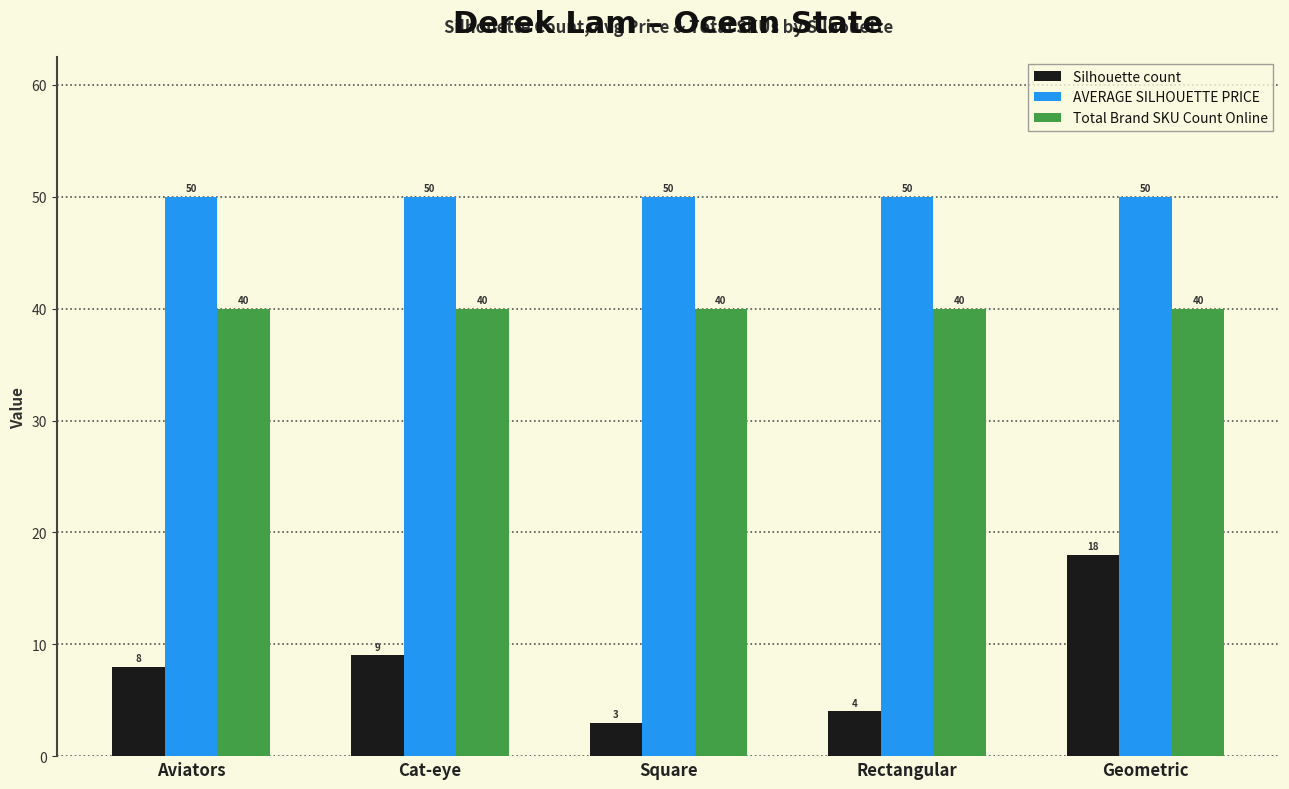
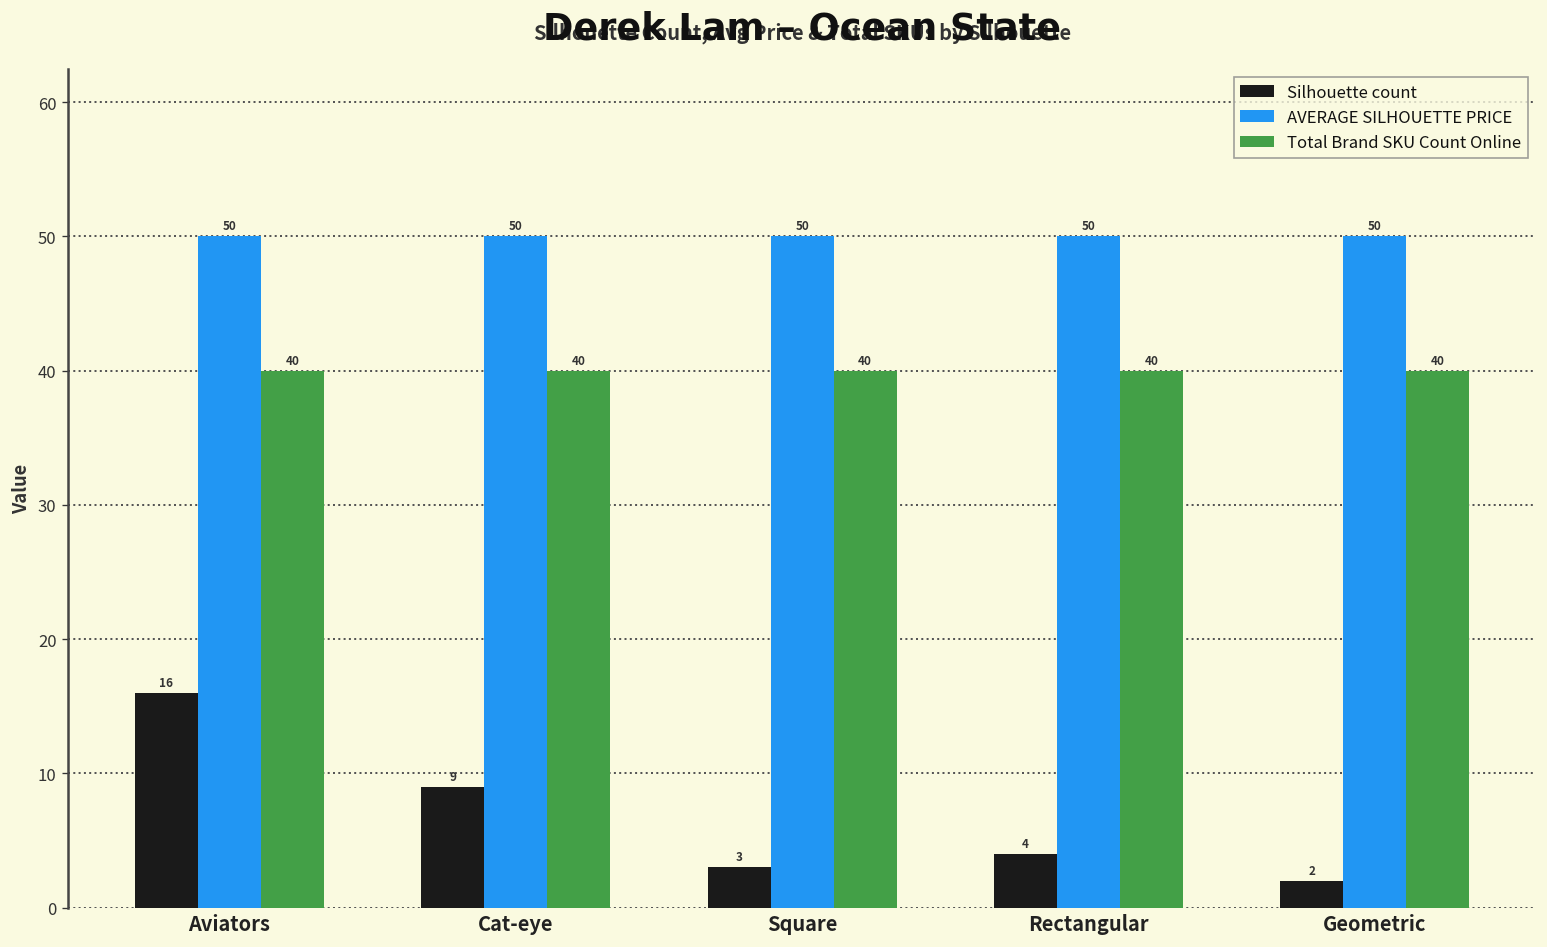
  {
    "Silhouette count": {
-     "Aviators": 8,
+     "Aviators": 16,
      "Cat-eye": 9,
      "Square": 3,
      "Rectangular": 4,
-     "Geometric": 18
+     "Geometric": 2
    },
    "AVERAGE SILHOUETTE PRICE": {
      "Aviators": 50,
      "Cat-eye": 50,
      "Square": 50,
      "Rectangular": 50,
      "Geometric": 50
    },
    "Total Brand SKU Count Online": {
      "Aviators": 40,
      "Cat-eye": 40,
      "Square": 40,
      "Rectangular": 40,
      "Geometric": 40
    }
  }
